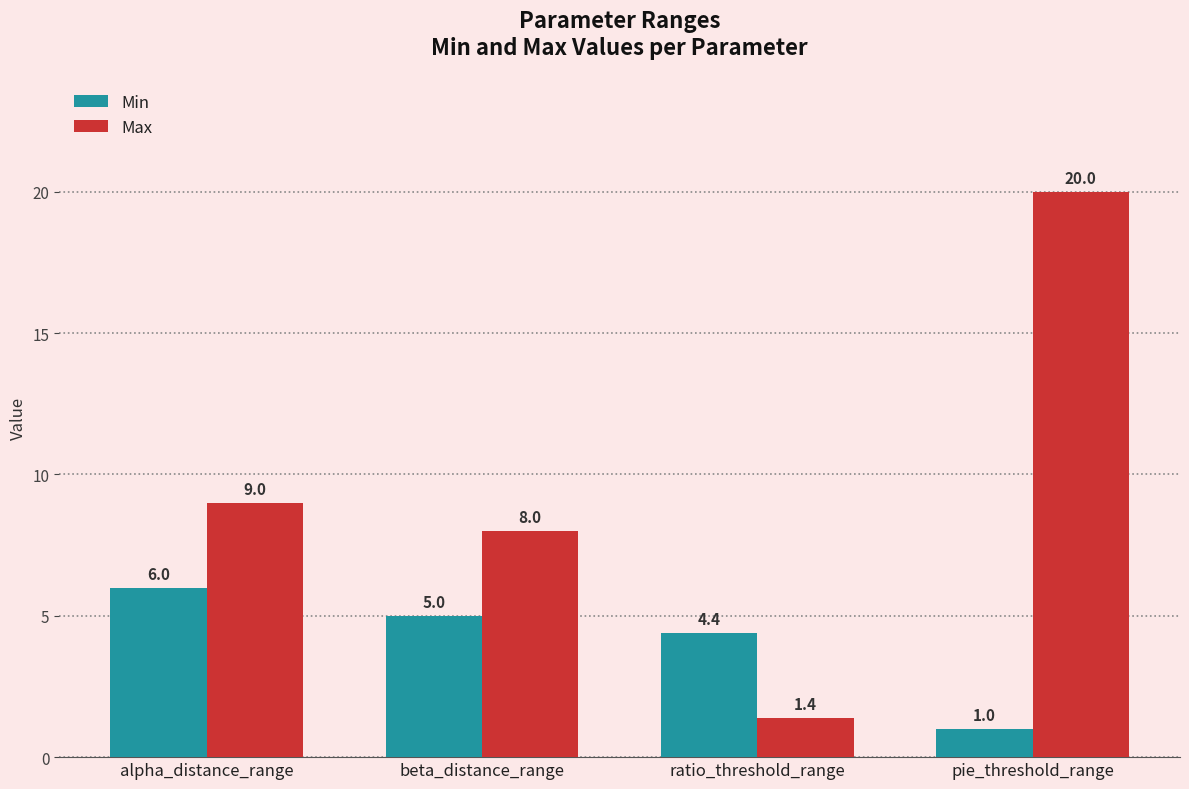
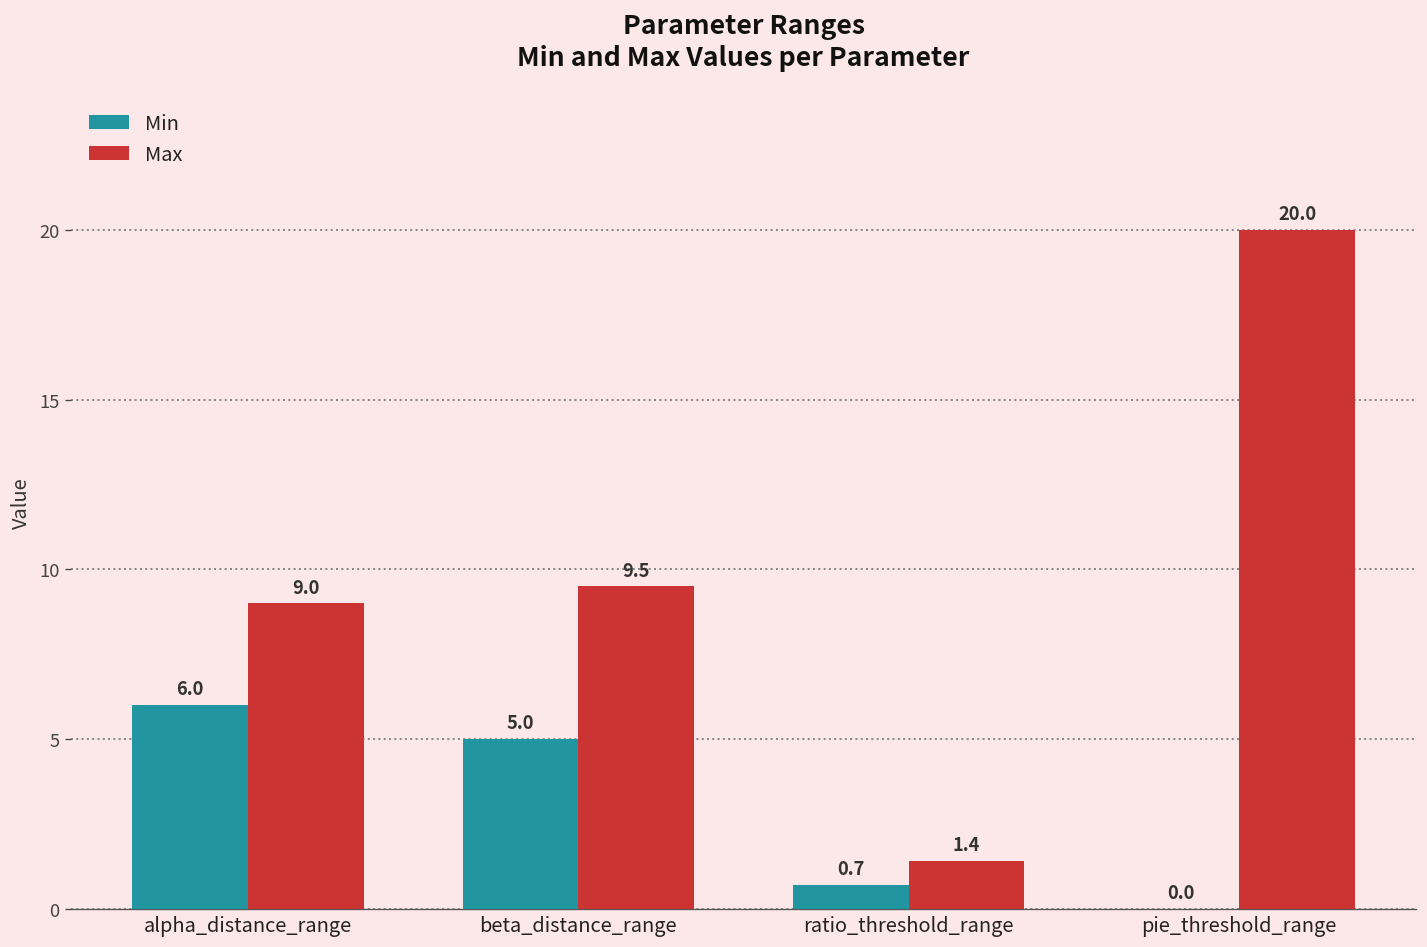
  {
    "Min": {
      "alpha_distance_range": 6.0,
      "beta_distance_range": 5.0,
-     "ratio_threshold_range": 4.4,
-     "pie_threshold_range": 1.0
+     "ratio_threshold_range": 0.7,
+     "pie_threshold_range": 0.0
    },
    "Max": {
      "alpha_distance_range": 9.0,
-     "beta_distance_range": 8.0,
+     "beta_distance_range": 9.5,
      "ratio_threshold_range": 1.4,
      "pie_threshold_range": 20.0
    }
  }
